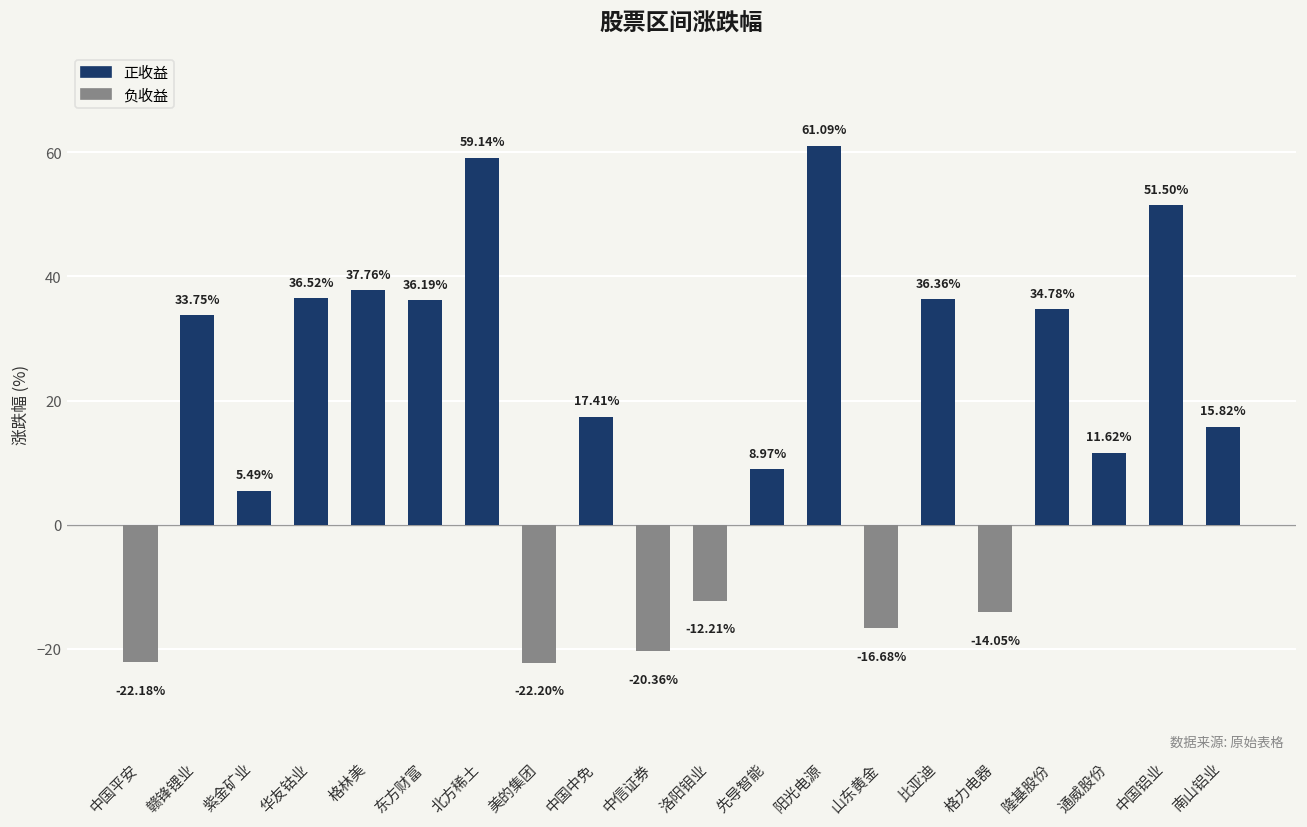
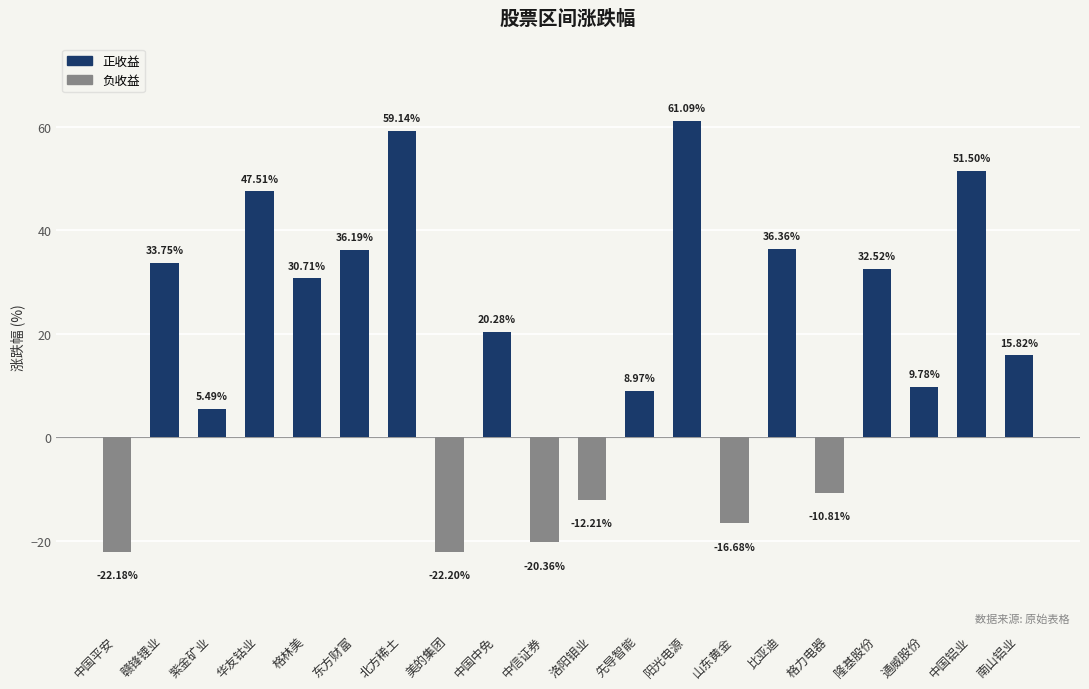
  {
    "中国平安": "-22.18%",
    "赣锋锂业": "33.75%",
    "紫金矿业": "5.49%",
-   "华友钴业": "36.52%",
-   "格林美": "37.76%",
+   "华友钴业": "47.51%",
+   "格林美": "30.71%",
    "东方财富": "36.19%",
    "北方稀土": "59.14%",
    "美的集团": "-22.20%",
-   "中国中免": "17.41%",
+   "中国中免": "20.28%",
    "中信证券": "-20.36%",
    "洛阳钼业": "-12.21%",
    "先导智能": "8.97%",
    "阳光电源": "61.09%",
    "山东黄金": "-16.68%",
    "比亚迪": "36.36%",
-   "格力电器": "-14.05%",
-   "隆基股份": "34.78%",
-   "通威股份": "11.62%",
+   "格力电器": "-10.81%",
+   "隆基股份": "32.52%",
+   "通威股份": "9.78%",
    "中国铝业": "51.50%",
    "南山铝业": "15.82%"
  }
